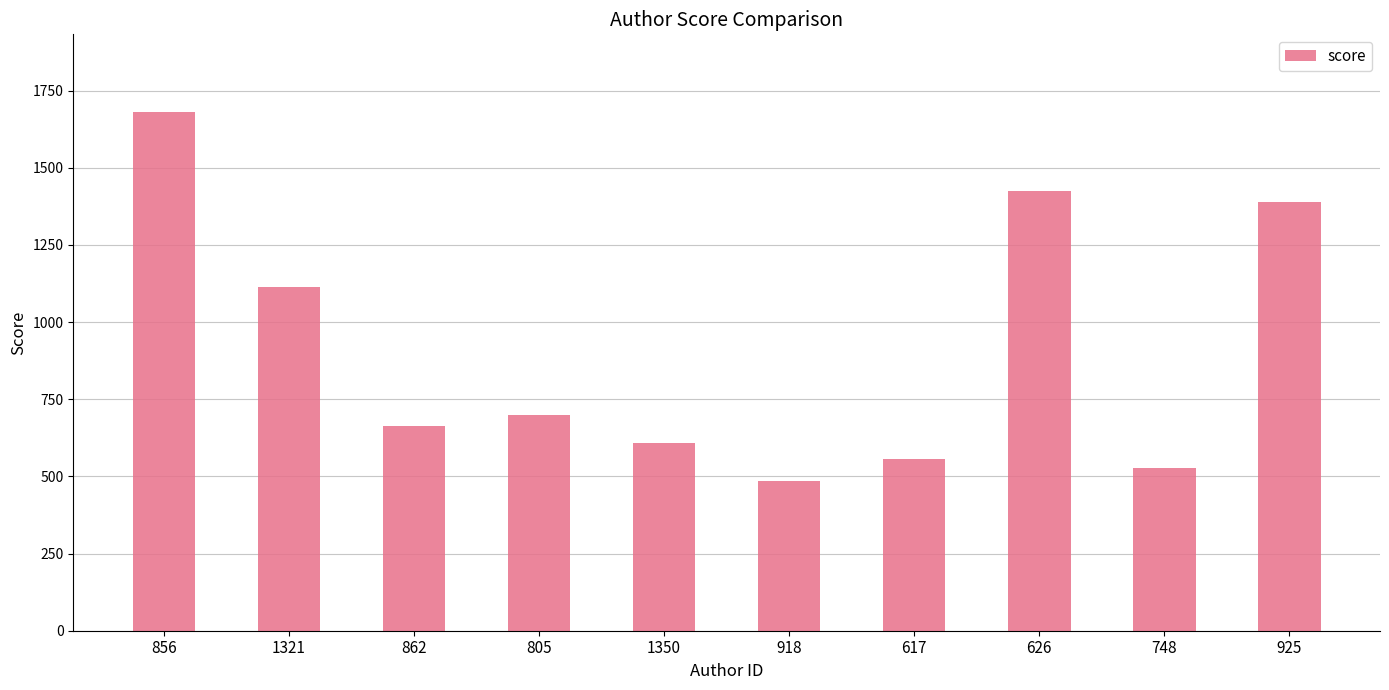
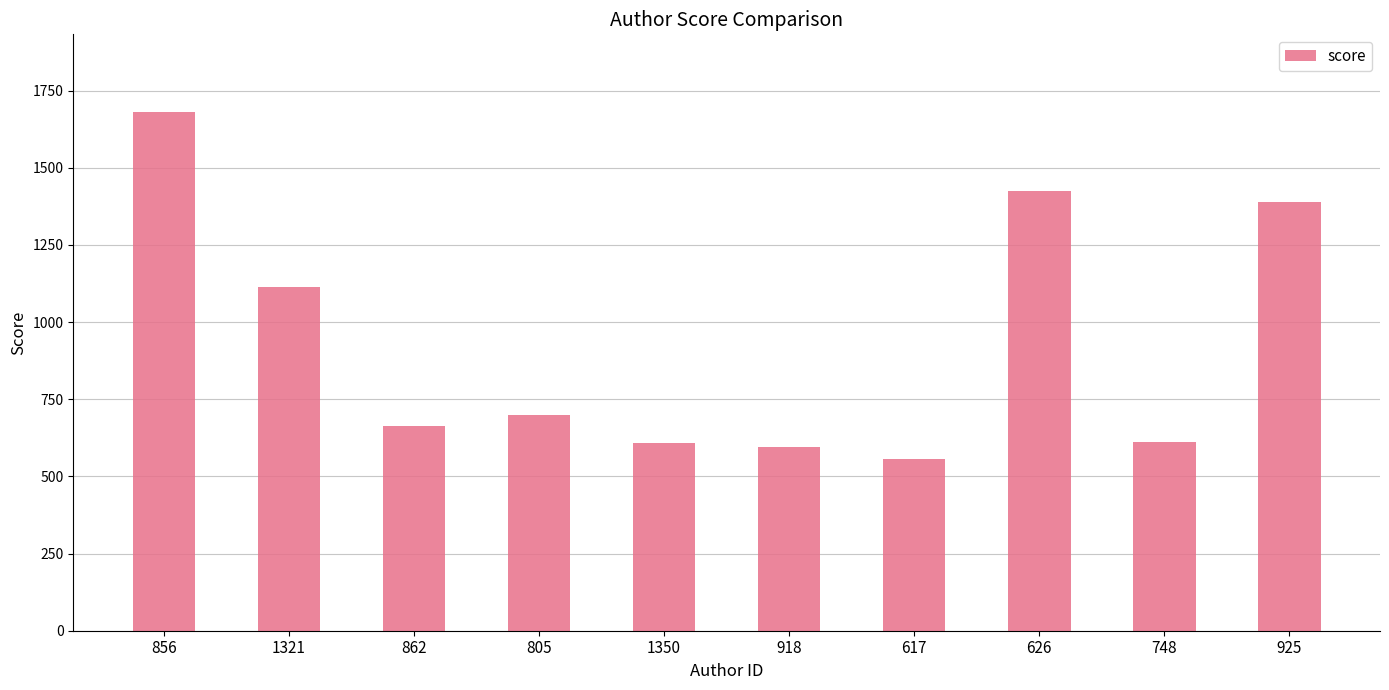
  {
    "856": 1680,
    "1321": 1110,
    "862": 660,
    "805": 700,
    "1350": 610,
-   "918": 490,
+   "918": 590,
    "617": 560,
    "626": 1420,
-   "748": 530,
+   "748": 610,
    "925": 1390
  }
